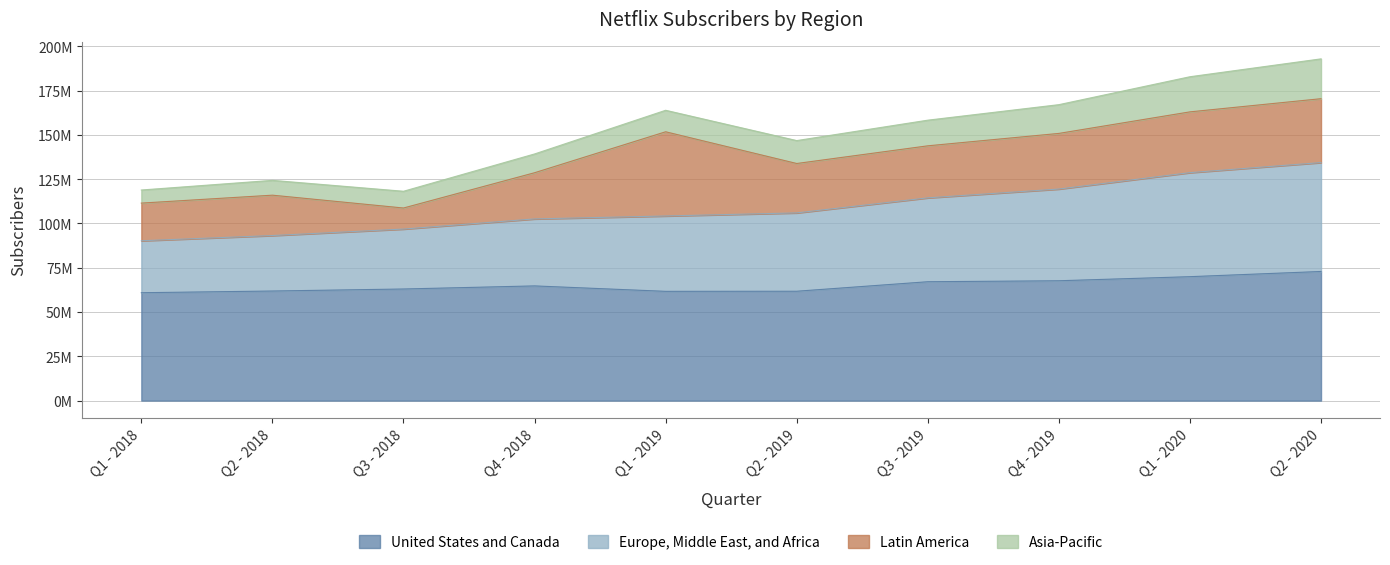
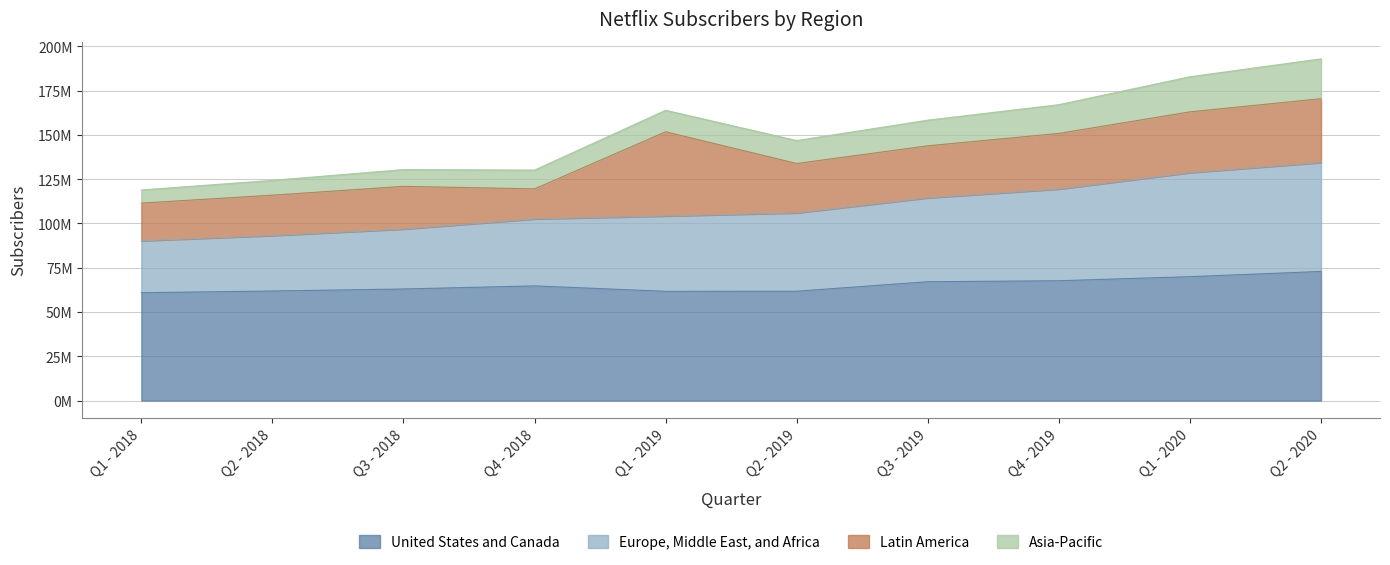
  {
    "United States and Canada": {
      "Q1 - 2018": 61000000,
      "Q2 - 2018": 62000000,
      "Q3 - 2018": 63000000,
      "Q4 - 2018": 65000000,
      "Q1 - 2019": 62000000,
      "Q2 - 2019": 62000000,
      "Q3 - 2019": 67000000,
      "Q4 - 2019": 68000000,
      "Q1 - 2020": 70000000,
      "Q2 - 2020": 73000000
    },
    "Latin America": {
      "Q1 - 2018": 21000000,
      "Q2 - 2018": 23000000,
-     "Q3 - 2018": 12000000,
-     "Q4 - 2018": 26000000,
+     "Q3 - 2018": 24000000,
+     "Q4 - 2018": 17000000,
      "Q1 - 2019": 48000000,
      "Q2 - 2019": 28000000,
      "Q3 - 2019": 29000000,
      "Q4 - 2019": 31000000,
      "Q1 - 2020": 34000000,
      "Q2 - 2020": 36000000
    }
  }
